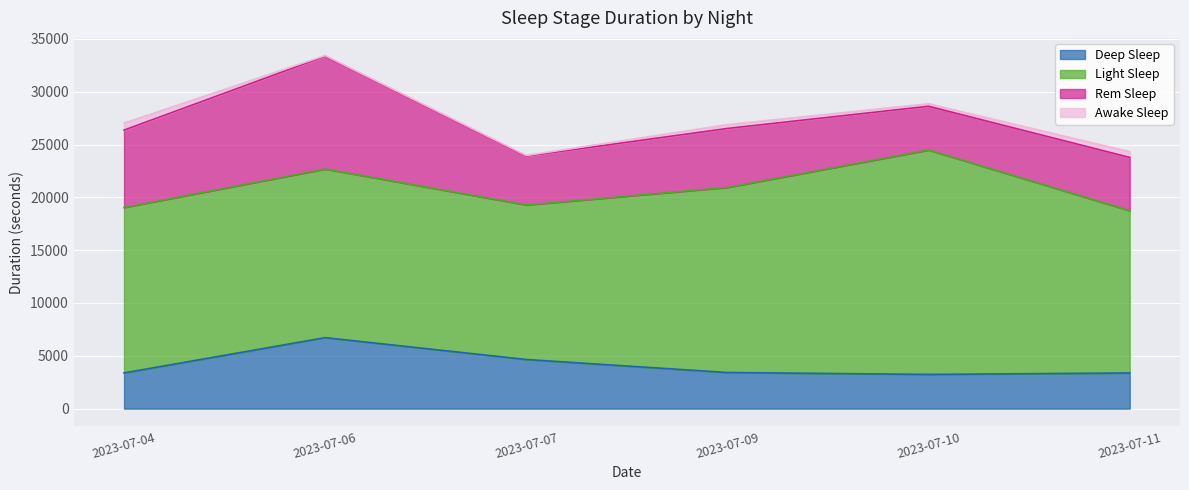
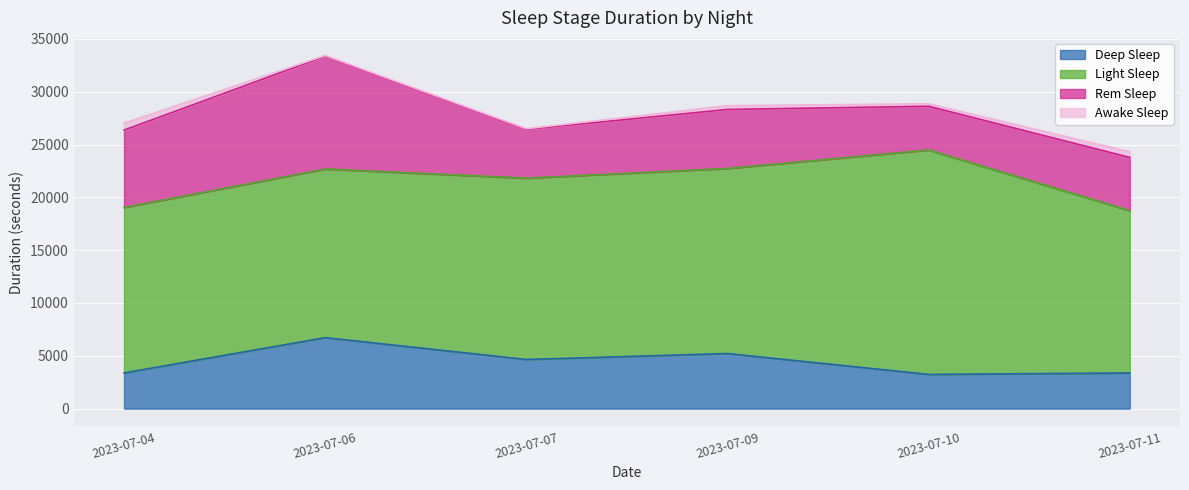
  {
    "Deep Sleep": {
      "2023-07-04": 3400,
      "2023-07-06": 6700,
      "2023-07-07": 4700,
-     "2023-07-09": 3400,
+     "2023-07-09": 5200,
      "2023-07-10": 3200,
      "2023-07-11": 3400
    },
    "Light Sleep": {
      "2023-07-04": 15700,
      "2023-07-06": 16000,
-     "2023-07-07": 14600,
+     "2023-07-07": 17200,
      "2023-07-09": 17500,
      "2023-07-10": 21200,
      "2023-07-11": 15400
    },
    "Rem Sleep": {
      "2023-07-04": 7300,
      "2023-07-09": 5600,
      "2023-07-10": 4100,
      "2023-07-11": 5000
    },
    "Awake Sleep": {
      "2023-07-04": 700,
      "2023-07-09": 400,
      "2023-07-10": 200,
      "2023-07-11": 500
    }
  }
